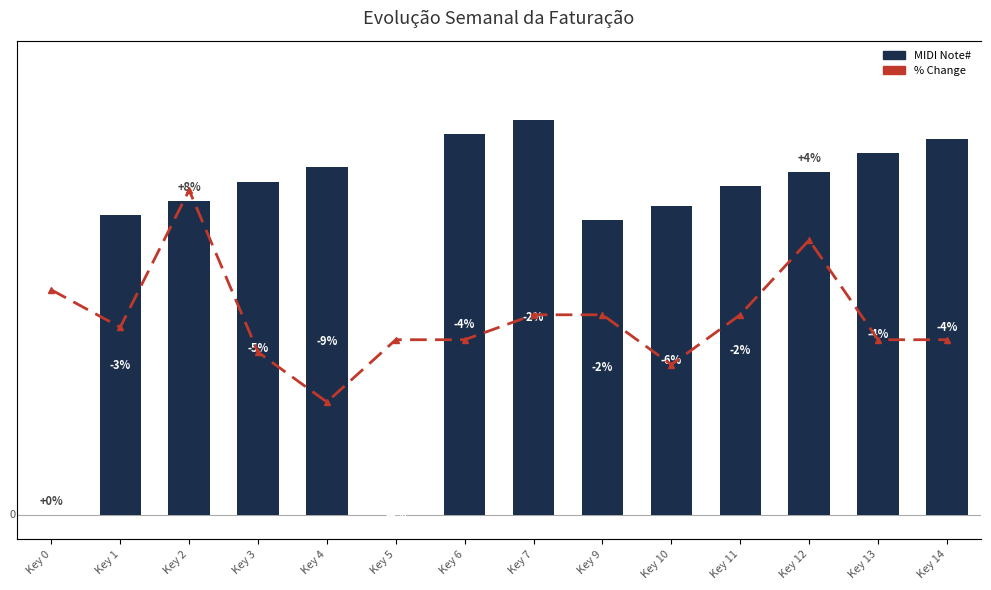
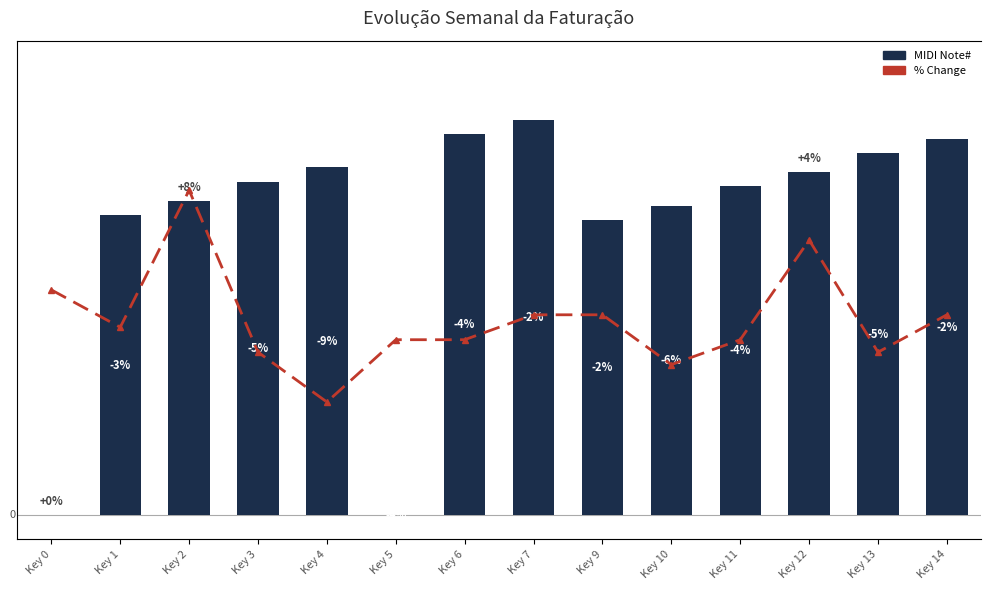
  {
    "MIDI Note#": {
      "Key 0": "+0%"
    },
    "% Change": {
      "Key 2": "+8%",
      "Key 3": "-5%",
      "Key 6": "-4%",
      "Key 7": "-2%",
      "Key 10": "-6%",
-     "Key 11": "-2%",
-     "Key 13": "-4%",
-     "Key 14": "-4%"
+     "Key 11": "-4%",
+     "Key 13": "-5%",
+     "Key 14": "-2%"
    }
  }
